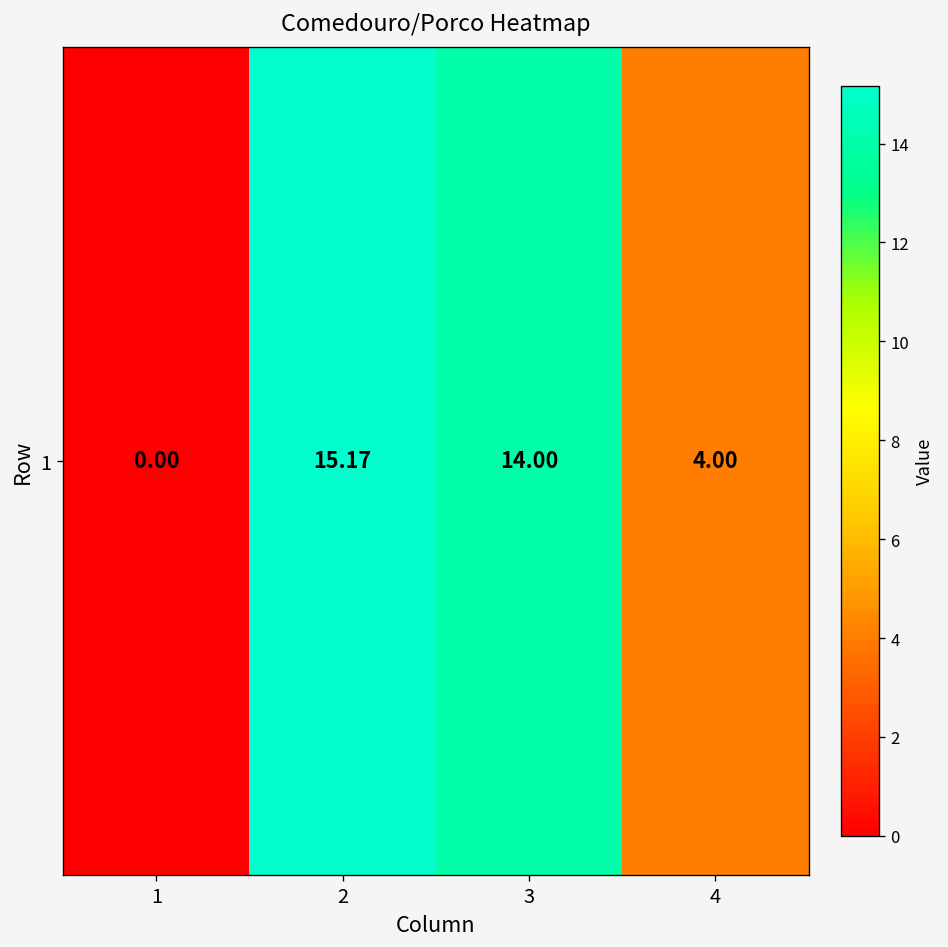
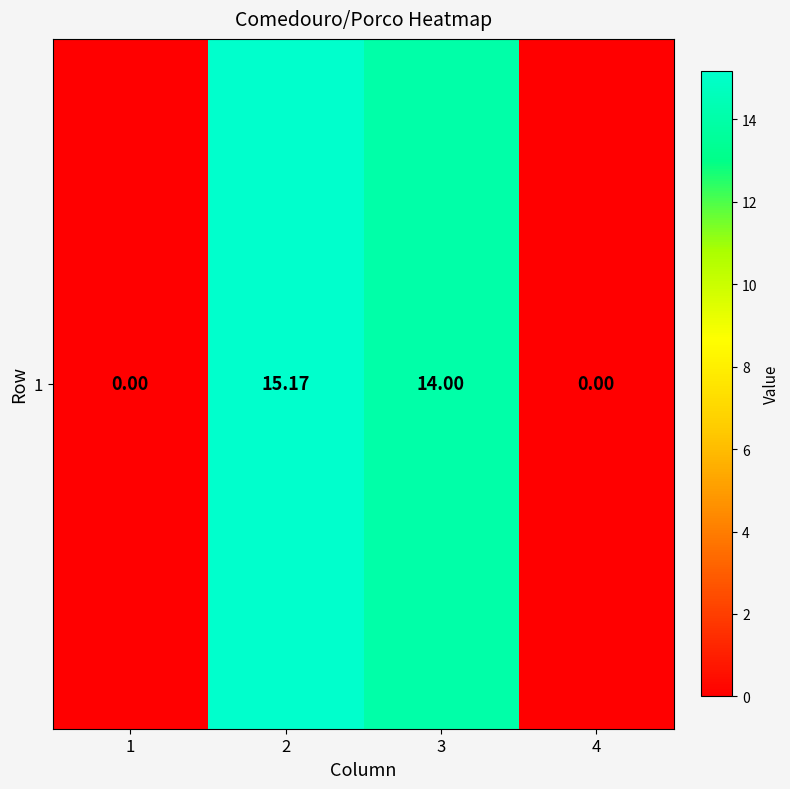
  {
    "1": {
      "1": 0.00,
      "2": 15.17,
      "3": 14.00,
-     "4": 4.00
+     "4": 0.00
    }
  }
